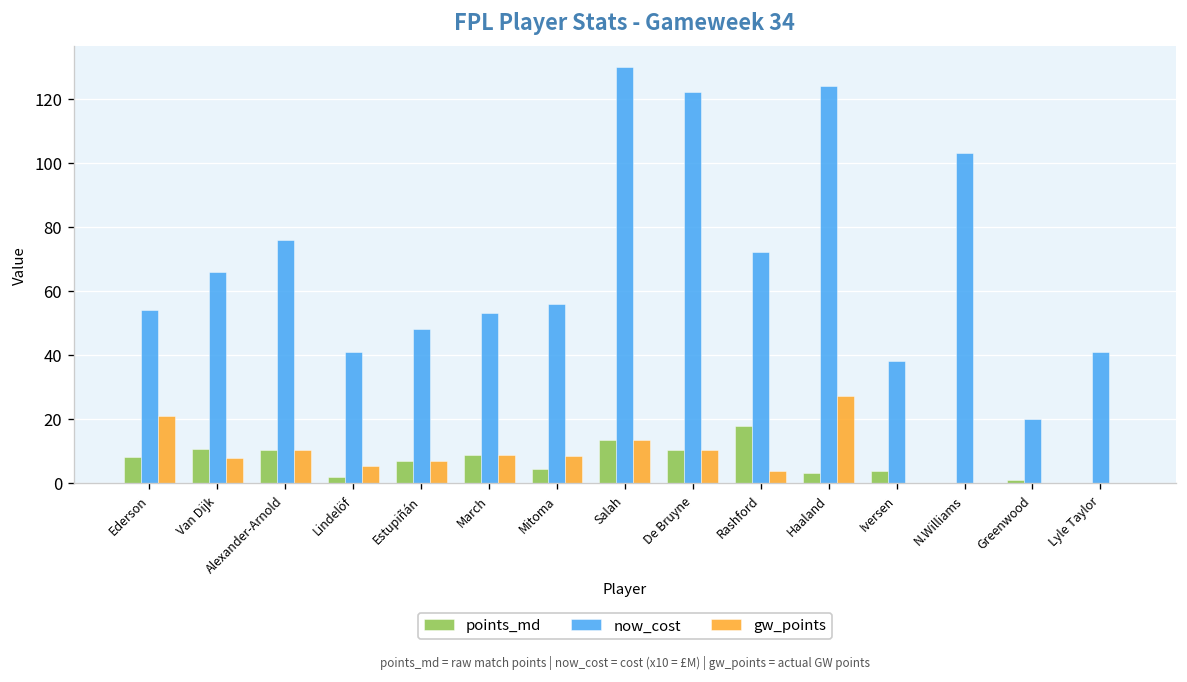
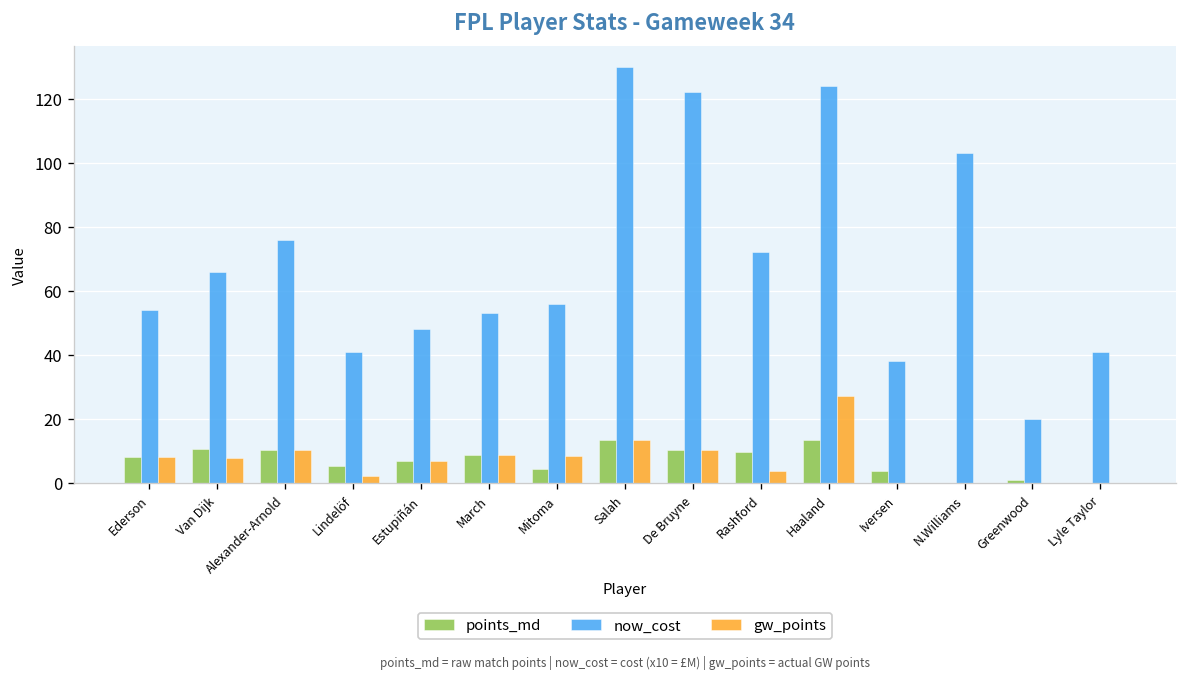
  {
    "points_md": {
      "Ederson": 8,
      "Van Dijk": 11,
      "Alexander-Arnold": 10,
-     "Lindelöf": 2,
+     "Lindelöf": 5,
      "Estupiñán": 7,
      "March": 9,
      "Mitoma": 4,
      "Salah": 13,
      "De Bruyne": 10,
-     "Rashford": 18,
-     "Haaland": 3,
+     "Rashford": 10,
+     "Haaland": 14,
      "Iversen": 4,
      "N.Williams": 0,
      "Lyle Taylor": 0
    },
    "now_cost": {
      "Ederson": 54,
      "Van Dijk": 66,
      "Alexander-Arnold": 76,
      "Lindelöf": 41,
      "Estupiñán": 48,
      "March": 53,
      "Mitoma": 56,
      "Salah": 130,
      "De Bruyne": 122,
      "Rashford": 72,
      "Haaland": 124,
      "Iversen": 38,
      "N.Williams": 103,
      "Greenwood": 20,
      "Lyle Taylor": 41
    },
    "gw_points": {
-     "Ederson": 21,
+     "Ederson": 8,
      "Van Dijk": 8,
      "Alexander-Arnold": 10,
-     "Lindelöf": 5,
+     "Lindelöf": 2,
      "Estupiñán": 7,
      "March": 9,
      "Mitoma": 8,
      "Salah": 13,
      "De Bruyne": 10,
      "Rashford": 4,
      "Haaland": 27,
      "Iversen": 0,
      "N.Williams": 0,
      "Greenwood": 0,
      "Lyle Taylor": 0
    }
  }
